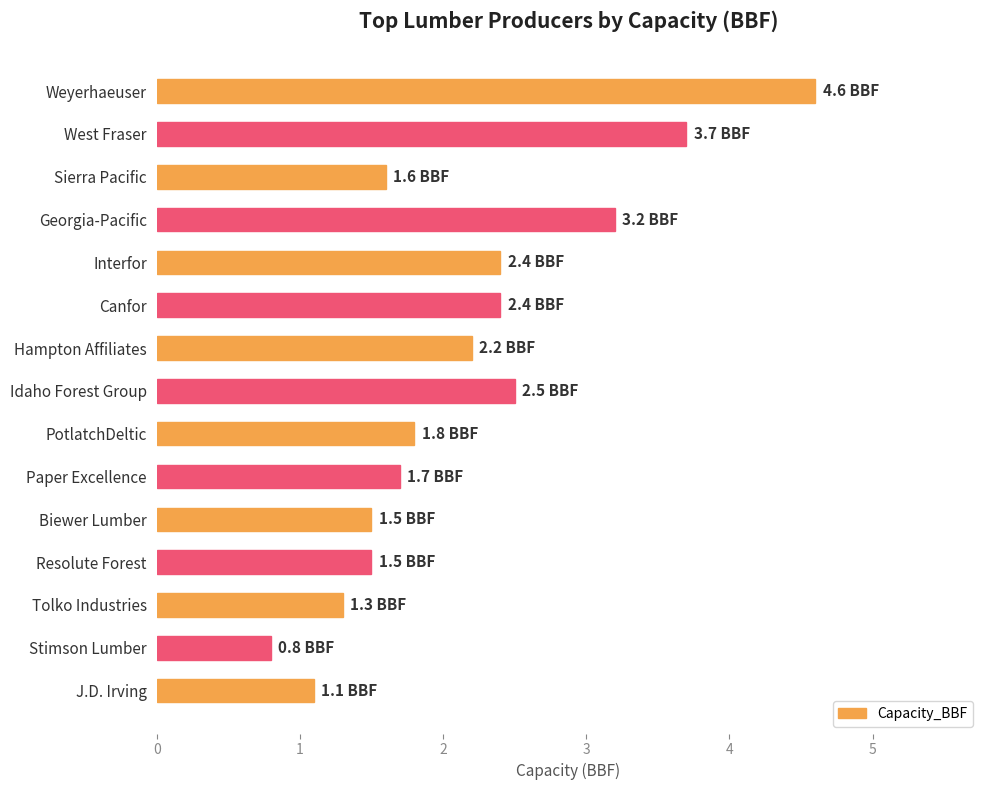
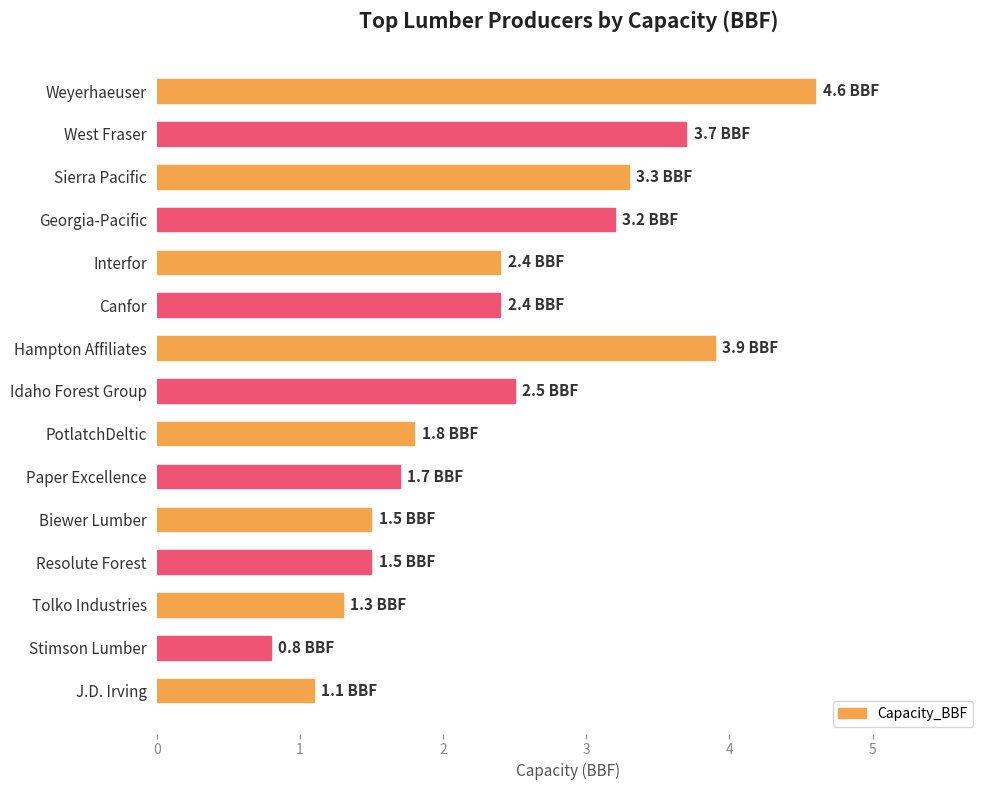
  {
    "Weyerhaeuser": 4.6,
    "West Fraser": 3.7,
-   "Sierra Pacific": 1.6,
+   "Sierra Pacific": 3.3,
    "Georgia-Pacific": 3.2,
    "Interfor": 2.4,
    "Canfor": 2.4,
-   "Hampton Affiliates": 2.2,
+   "Hampton Affiliates": 3.9,
    "Idaho Forest Group": 2.5,
    "PotlatchDeltic": 1.8,
    "Paper Excellence": 1.7,
    "Biewer Lumber": 1.5,
    "Resolute Forest": 1.5,
    "Tolko Industries": 1.3,
    "Stimson Lumber": 0.8,
    "J.D. Irving": 1.1
  }
